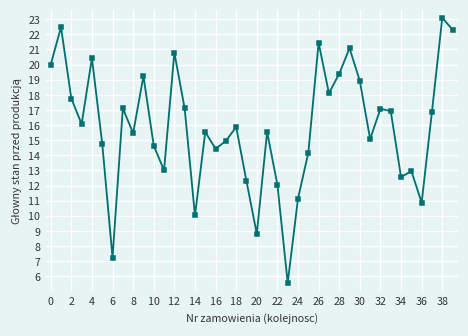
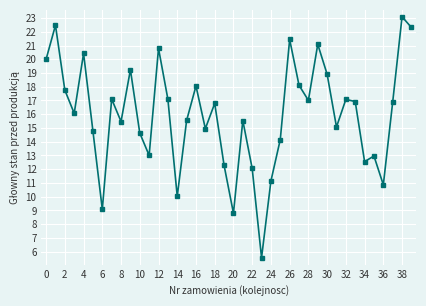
  {
    "0": 20.0,
    "2": 17.8,
    "4": 20.4,
-   "6": 7.2,
+   "6": 9.1,
    "8": 15.5,
    "10": 14.6,
    "12": 20.8,
    "14": 10.0,
-   "16": 14.4,
-   "18": 15.9,
+   "16": 18.1,
+   "18": 16.8,
    "20": 8.8,
    "22": 12.1,
    "24": 11.1,
    "26": 21.4,
-   "28": 19.4,
+   "28": 17.0,
    "30": 18.9,
    "32": 17.1,
    "34": 12.6,
    "36": 10.9,
    "38": 23.1
  }
